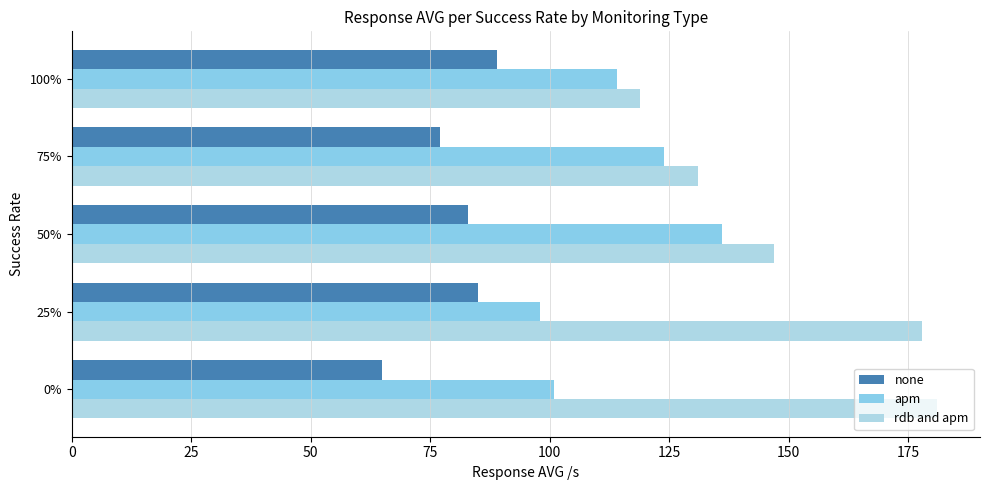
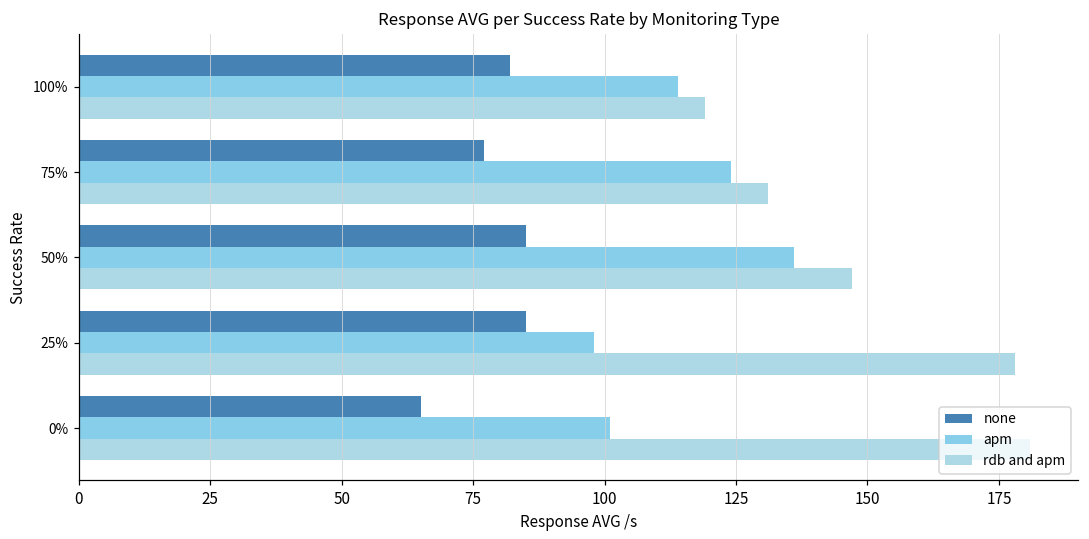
  {
    "none": {
-     "100%": 89,
+     "100%": 82,
      "75%": 77,
-     "50%": 83,
+     "50%": 85,
      "25%": 85,
      "0%": 65
    }
  }
